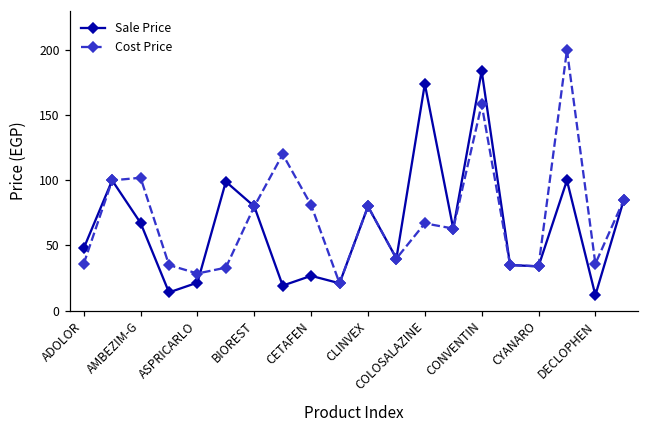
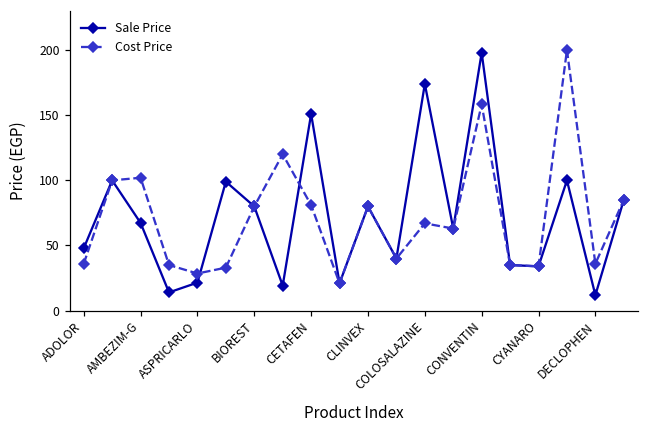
  {
    "Sale Price": {
      "ADOLOR": 48,
      "AMBEZIM-G": 67,
      "ASPRICARLO": 22,
-     "CETAFEN": 27,
+     "CETAFEN": 151,
      "COLOSALAZINE": 174,
-     "CONVENTIN": 184,
+     "CONVENTIN": 198,
      "DECLOPHEN": 12
    },
    "Cost Price": {
      "ADOLOR": 36,
      "AMBEZIM-G": 102,
      "ASPRICARLO": 29,
      "CETAFEN": 81,
      "COLOSALAZINE": 67,
      "CONVENTIN": 158,
      "DECLOPHEN": 36
    }
  }
